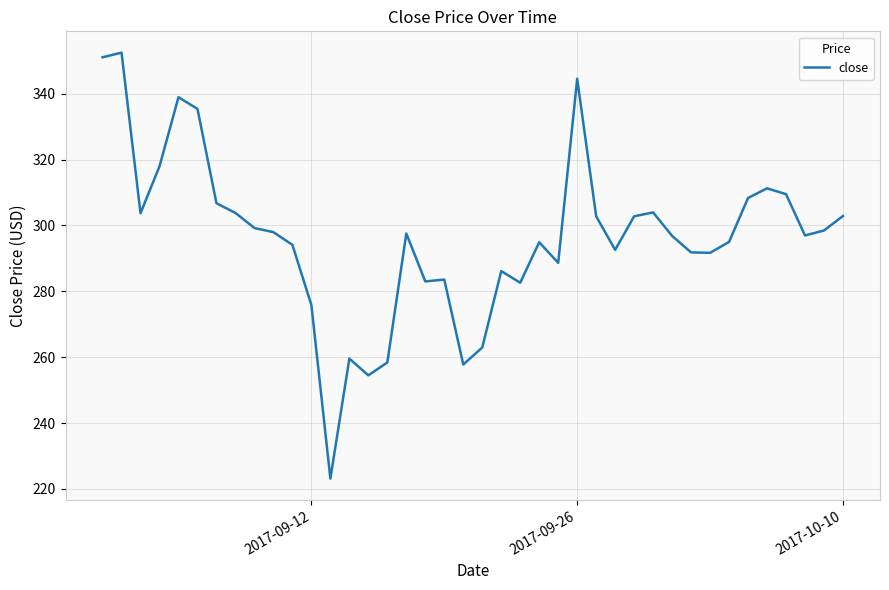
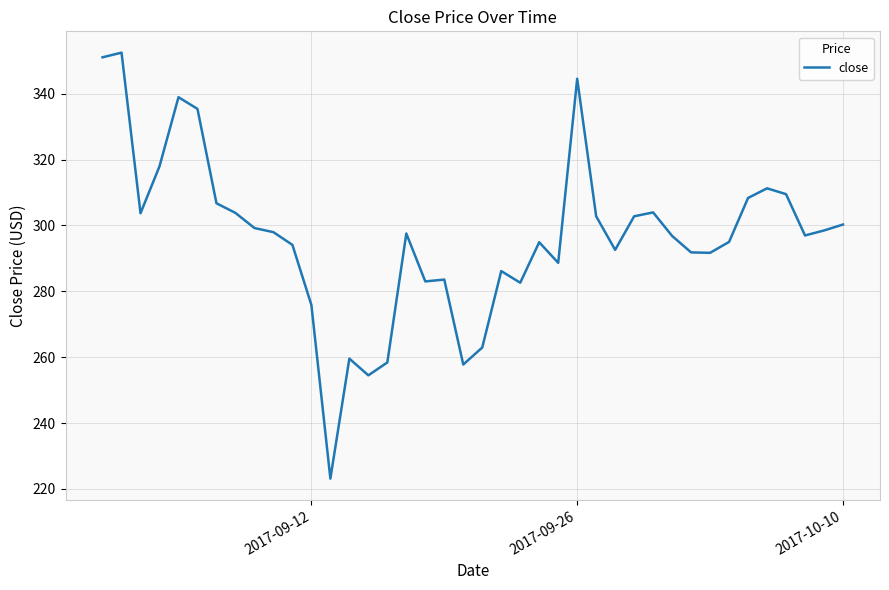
  {
    "2017-09-12": 276,
    "2017-09-26": 345,
-   "2017-10-10": 303
+   "2017-10-10": 300
  }
